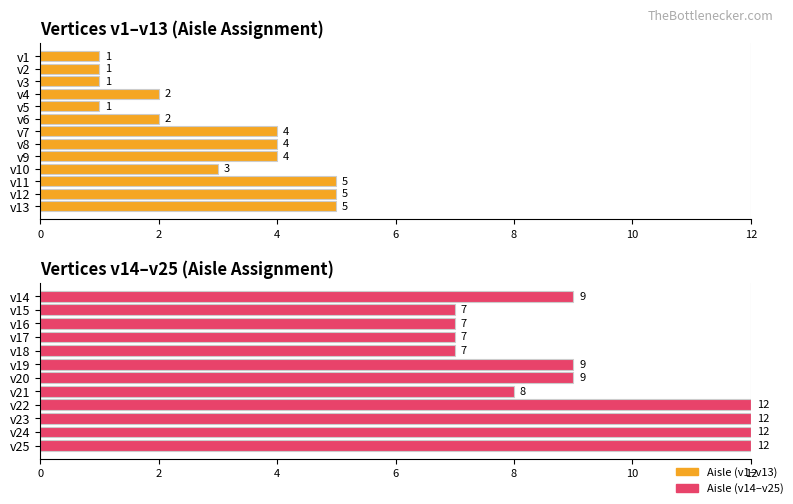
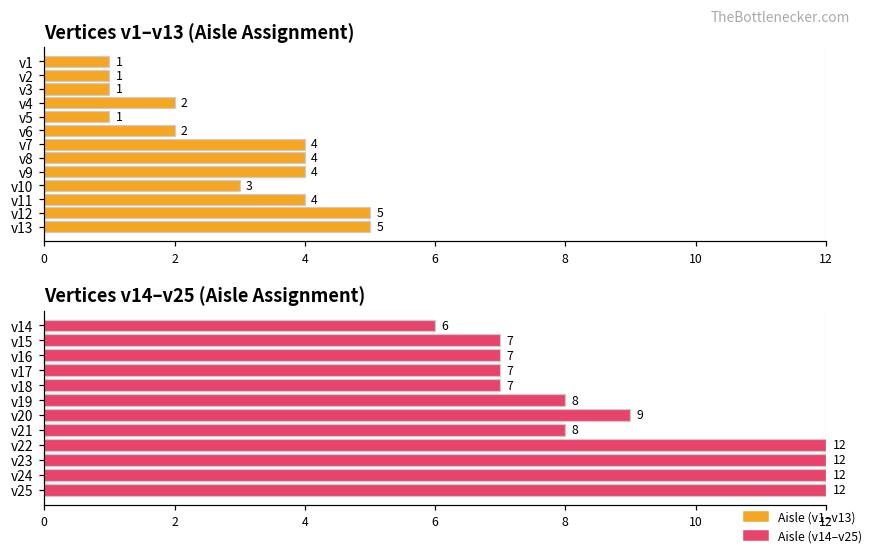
  {
    "Vertices v1–v13 (Aisle Assignment)": {
      "v1": 1,
      "v2": 1,
      "v3": 1,
      "v4": 2,
      "v5": 1,
      "v6": 2,
      "v7": 4,
      "v8": 4,
      "v9": 4,
      "v10": 3,
-     "v11": 5,
+     "v11": 4,
      "v12": 5,
      "v13": 5
    },
    "Vertices v14–v25 (Aisle Assignment)": {
-     "v14": 9,
+     "v14": 6,
      "v15": 7,
      "v16": 7,
      "v17": 7,
      "v18": 7,
-     "v19": 9,
+     "v19": 8,
      "v20": 9,
      "v21": 8,
      "v22": 12,
      "v23": 12,
      "v24": 12,
      "v25": 12
    }
  }
